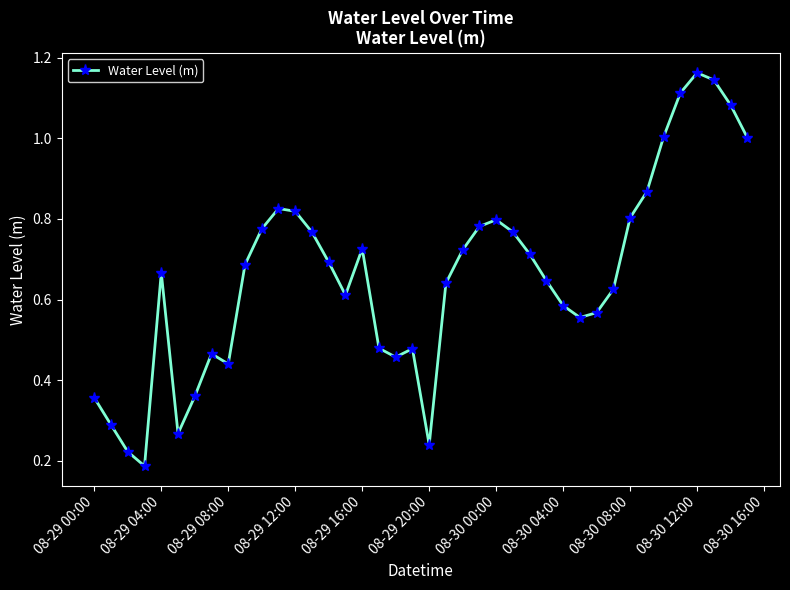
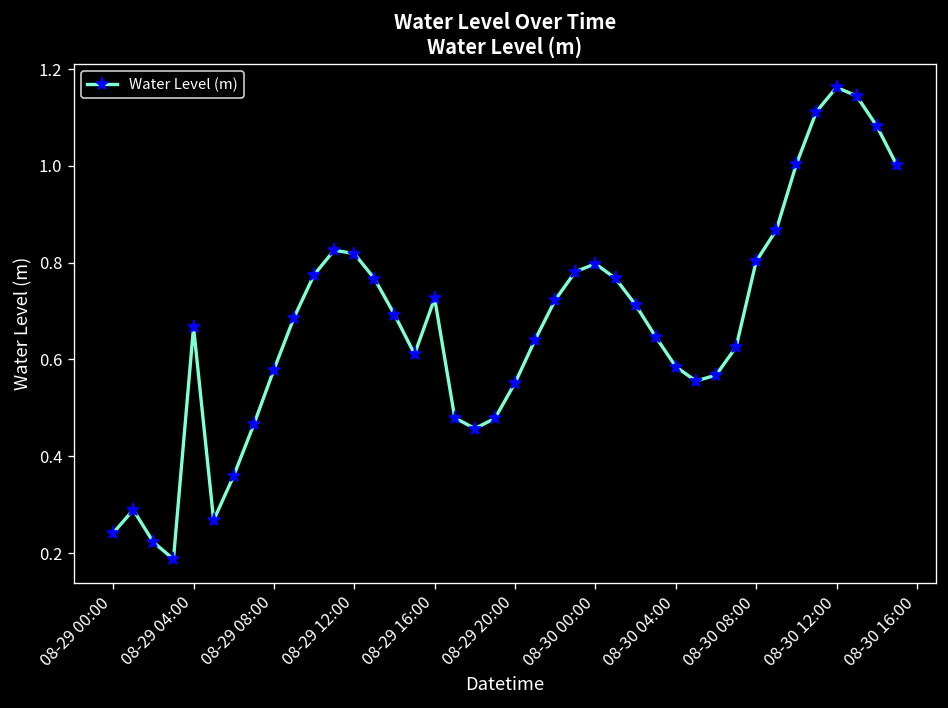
  {
-   "08-29 00:00": 0.36,
+   "08-29 00:00": 0.24,
    "08-29 04:00": 0.67,
-   "08-29 08:00": 0.44,
+   "08-29 08:00": 0.58,
    "08-29 12:00": 0.82,
    "08-29 16:00": 0.73,
-   "08-29 20:00": 0.24,
+   "08-29 20:00": 0.55,
    "08-30 00:00": 0.80,
    "08-30 04:00": 0.59,
    "08-30 08:00": 0.80,
    "08-30 12:00": 1.16
  }
